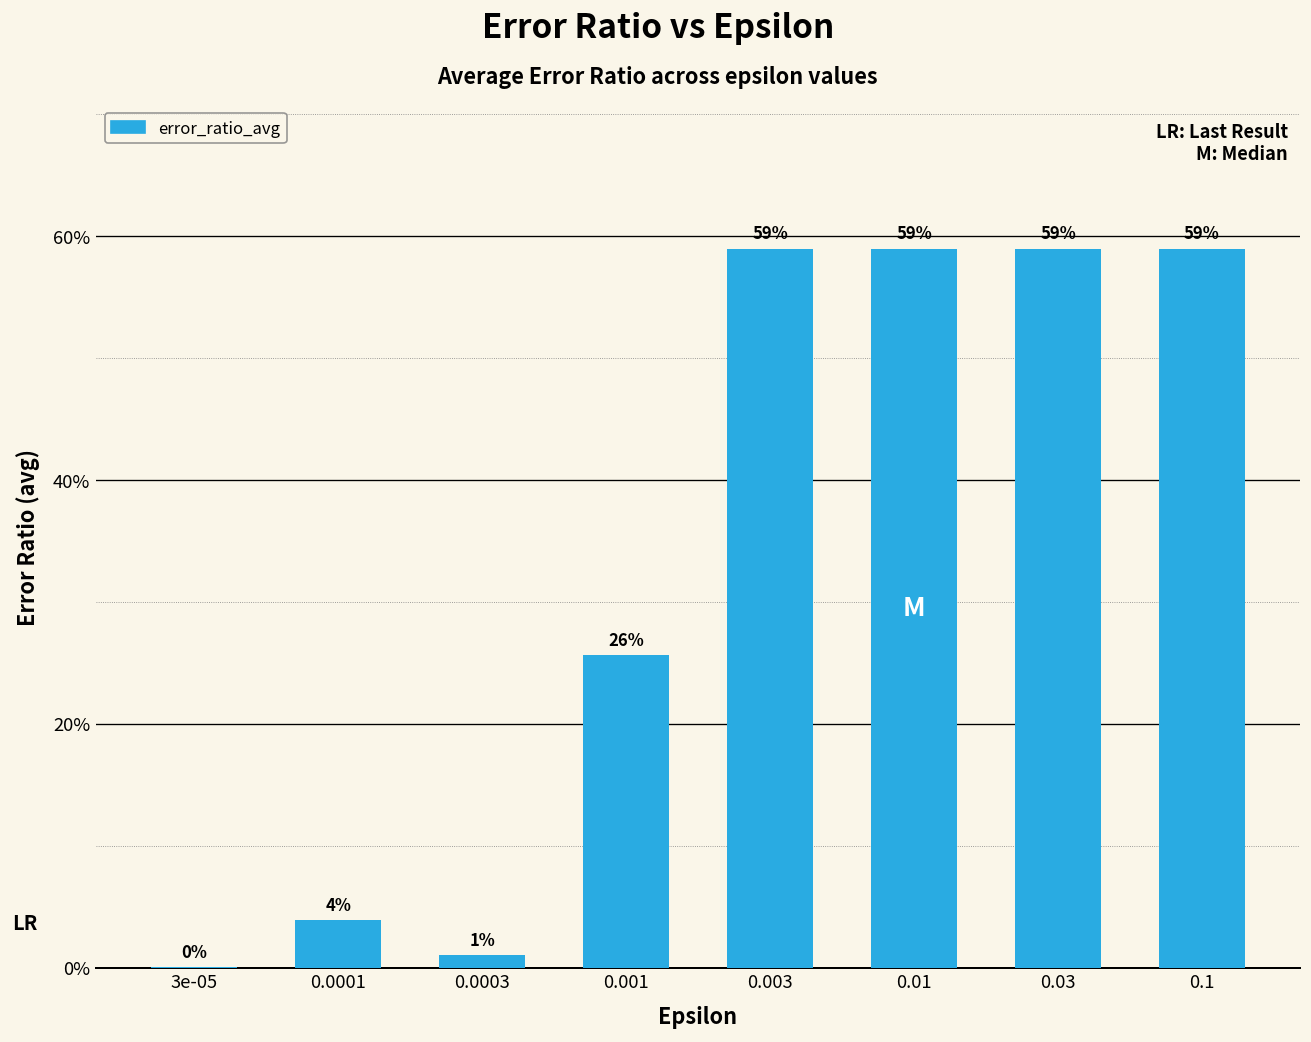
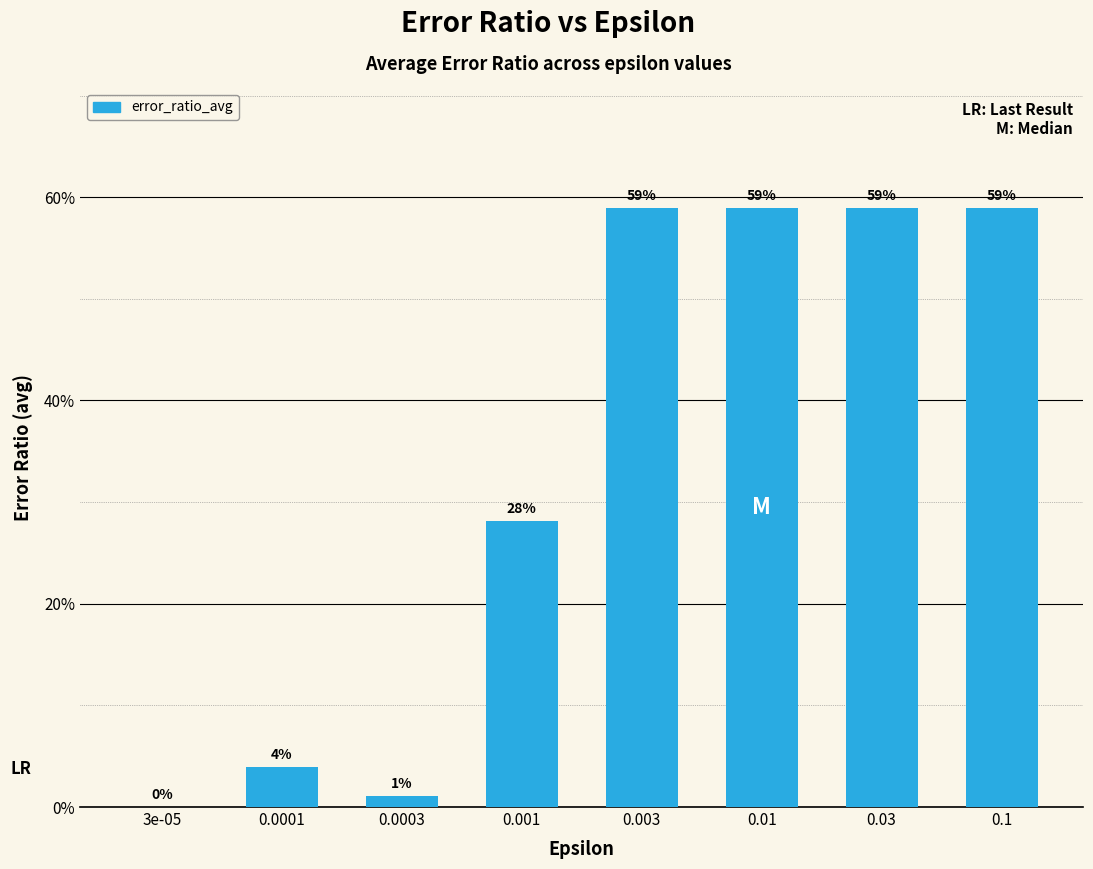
  {
    "3e-05": "0%",
    "0.0001": "4%",
    "0.0003": "1%",
-   "0.001": "26%",
+   "0.001": "28%",
    "0.003": "59%",
    "0.01": "59%",
    "0.03": "59%",
    "0.1": "59%"
  }
